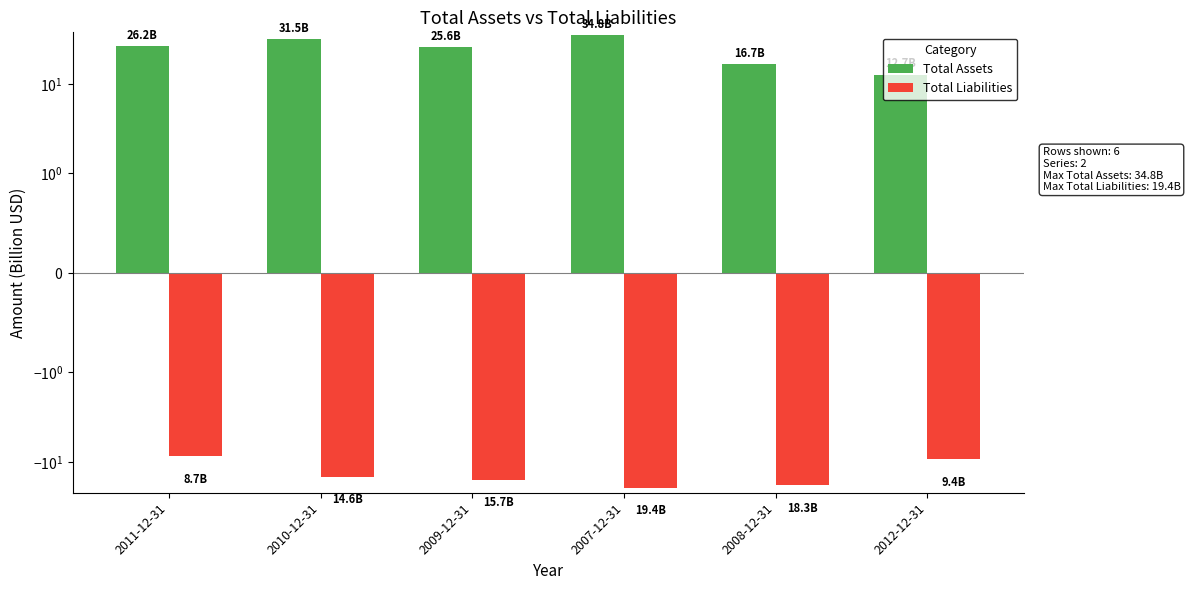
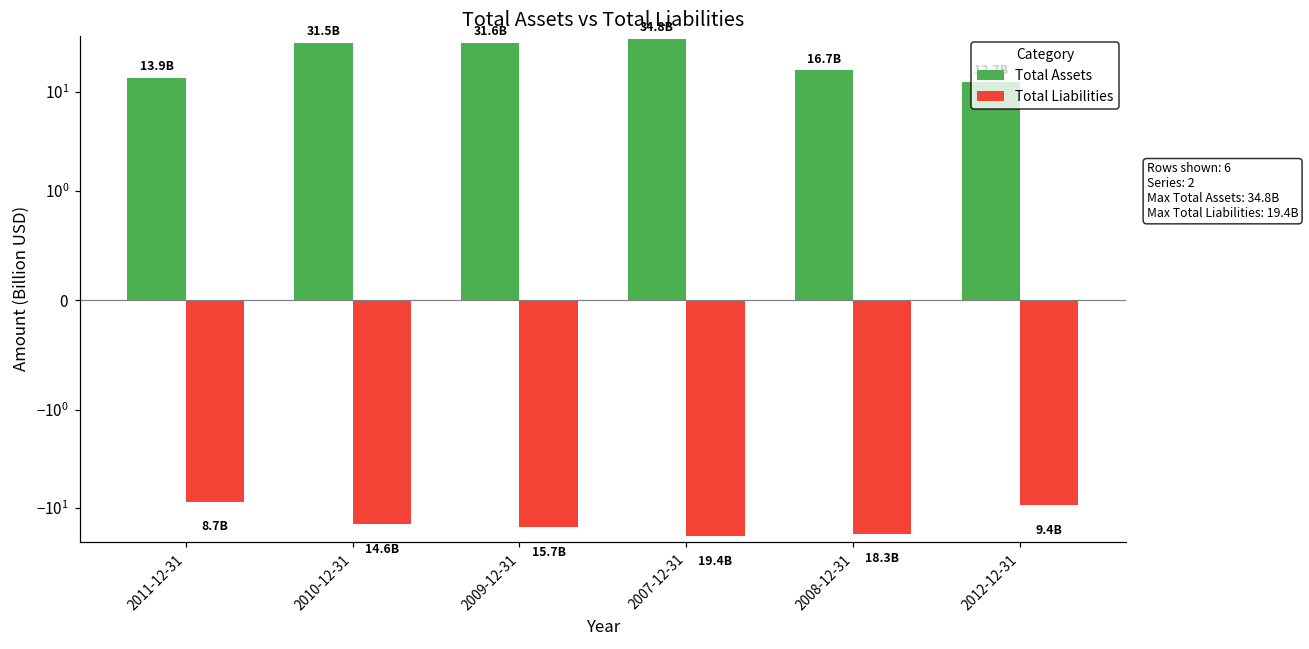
  {
    "Total Assets": {
-     "2011-12-31": "26.2B",
+     "2011-12-31": "13.9B",
      "2010-12-31": "31.5B",
-     "2009-12-31": "25.6B",
+     "2009-12-31": "31.6B",
      "2007-12-31": "34.8B",
      "2008-12-31": "16.7B"
    }
  }
